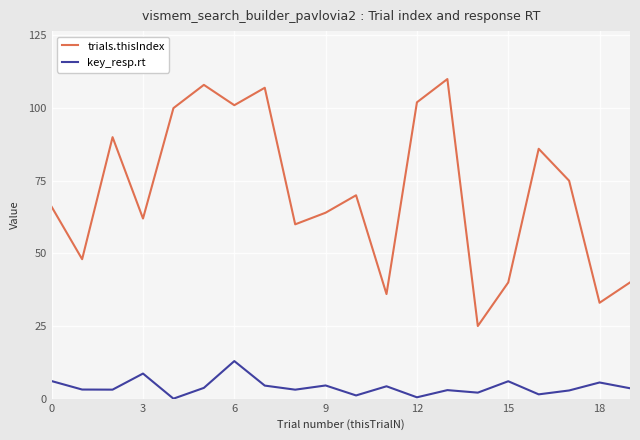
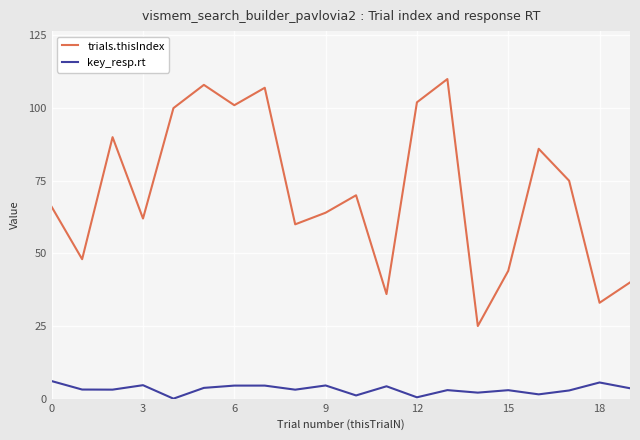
  {
    "trials.thisIndex": {
      "0": 66,
      "3": 62,
      "6": 101,
      "9": 64,
      "12": 102,
-     "15": 40,
+     "15": 44,
      "18": 33
    },
    "key_resp.rt": {
      "0": 6,
-     "3": 9,
-     "6": 13,
+     "3": 5,
+     "6": 4,
      "9": 5,
      "12": 0,
-     "15": 6,
+     "15": 3,
      "18": 6
    }
  }
